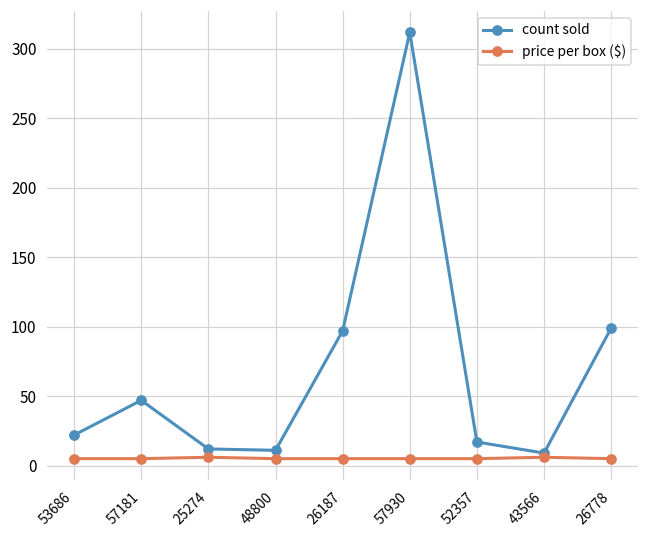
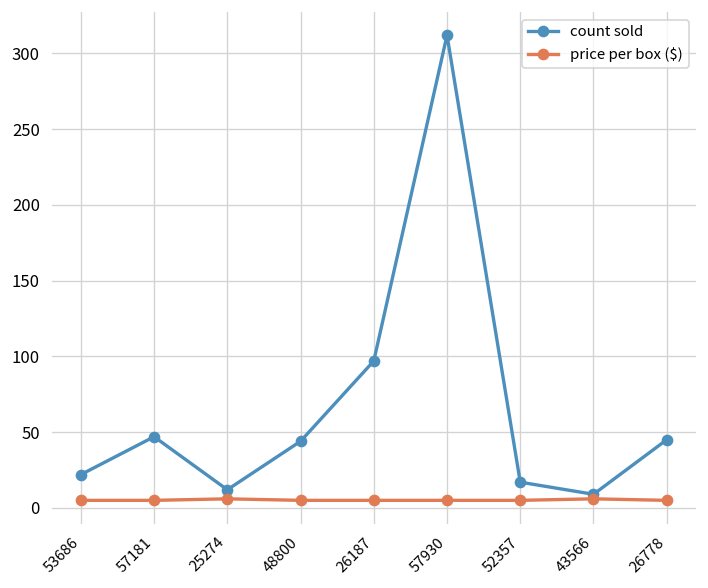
  {
    "count sold": {
      "53686": 22,
      "57181": 47,
      "25274": 12,
-     "48800": 11,
+     "48800": 44,
      "26187": 97,
      "57930": 312,
      "52357": 17,
      "43566": 9,
-     "26778": 99
+     "26778": 45
    },
    "price per box ($)": {
      "53686": 5,
      "57181": 5,
      "25274": 6,
      "48800": 5,
      "26187": 5,
      "57930": 5,
      "52357": 5,
      "43566": 6,
      "26778": 5
    }
  }
